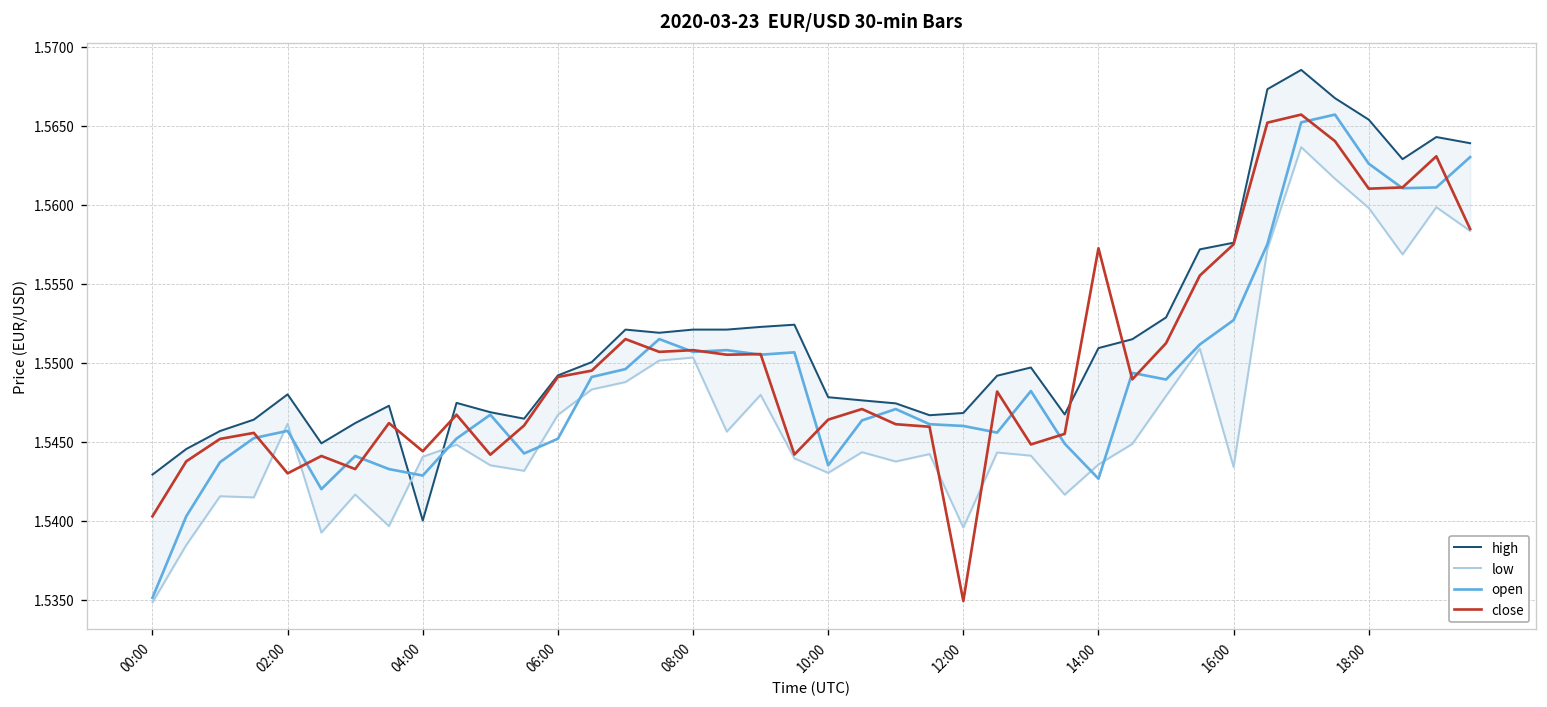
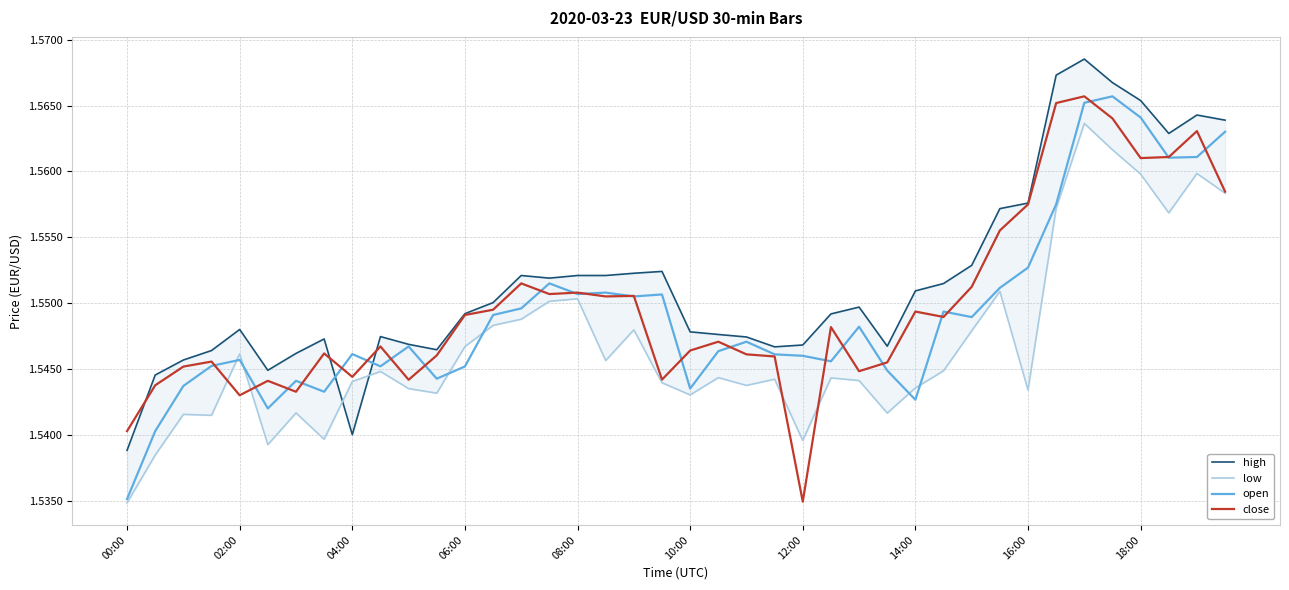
  {
    "high": {
-     "00:00": 1.5429,
+     "00:00": 1.5388,
      "04:00": 1.5400
    },
    "open": {
      "00:00": 1.5351,
      "02:00": 1.5457,
-     "04:00": 1.5429,
+     "04:00": 1.5461,
      "06:00": 1.5452,
      "10:00": 1.5435,
      "12:00": 1.5460,
      "14:00": 1.5427,
      "16:00": 1.5527,
-     "18:00": 1.5626
+     "18:00": 1.5641
    },
    "close": {
      "00:00": 1.5403,
      "02:00": 1.5430,
      "04:00": 1.5444,
      "10:00": 1.5464,
      "12:00": 1.5349,
-     "14:00": 1.5573,
+     "14:00": 1.5494,
      "18:00": 1.5610
    }
  }
